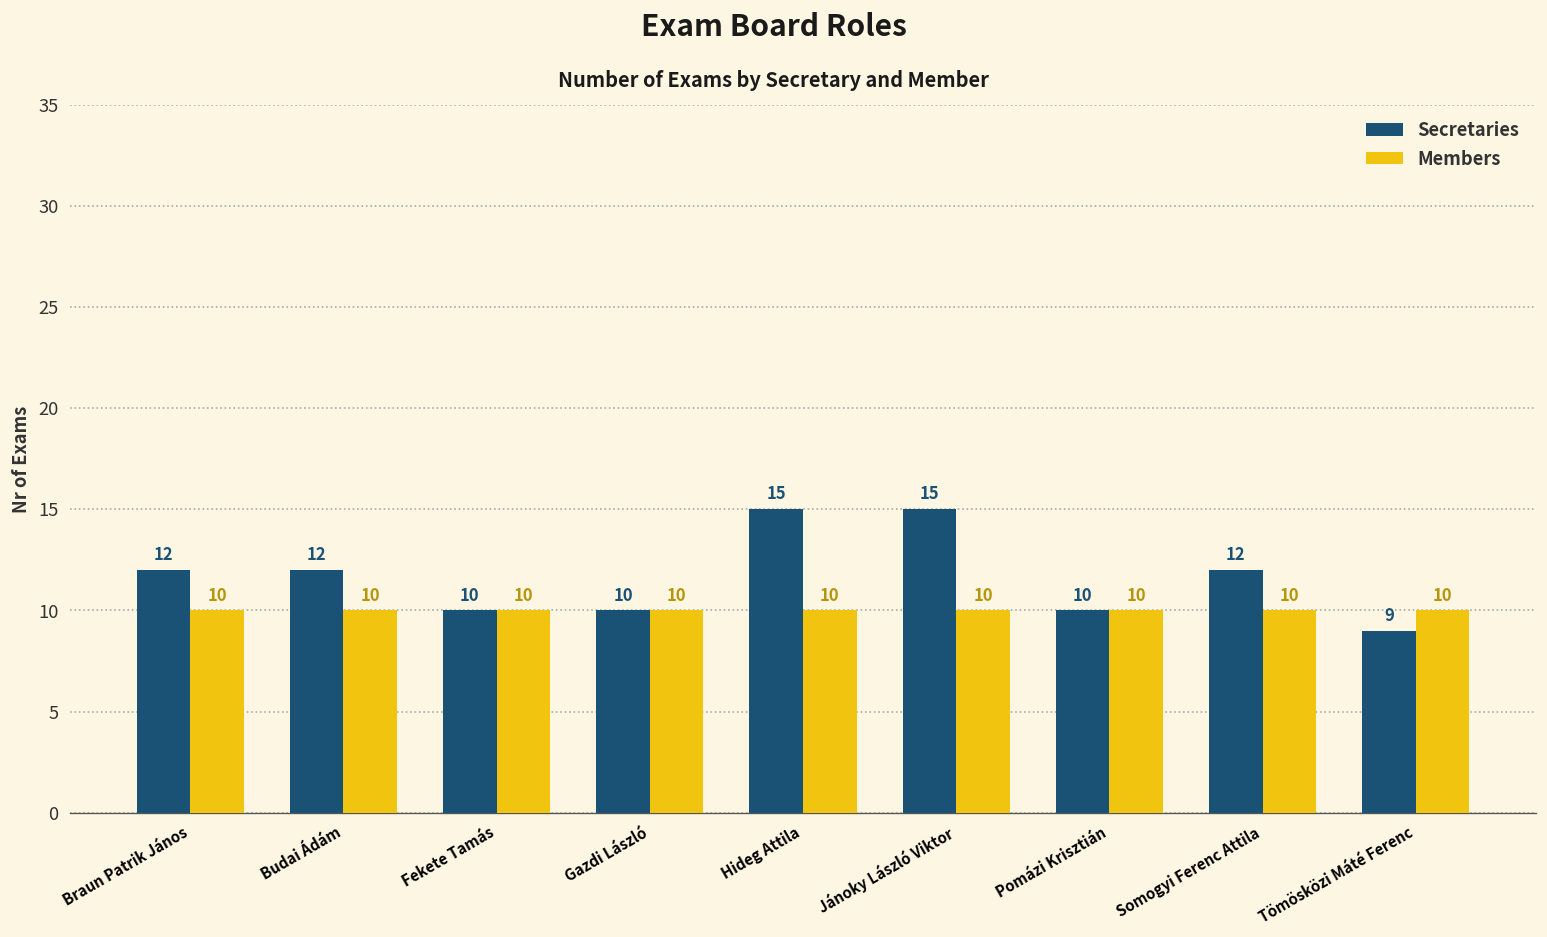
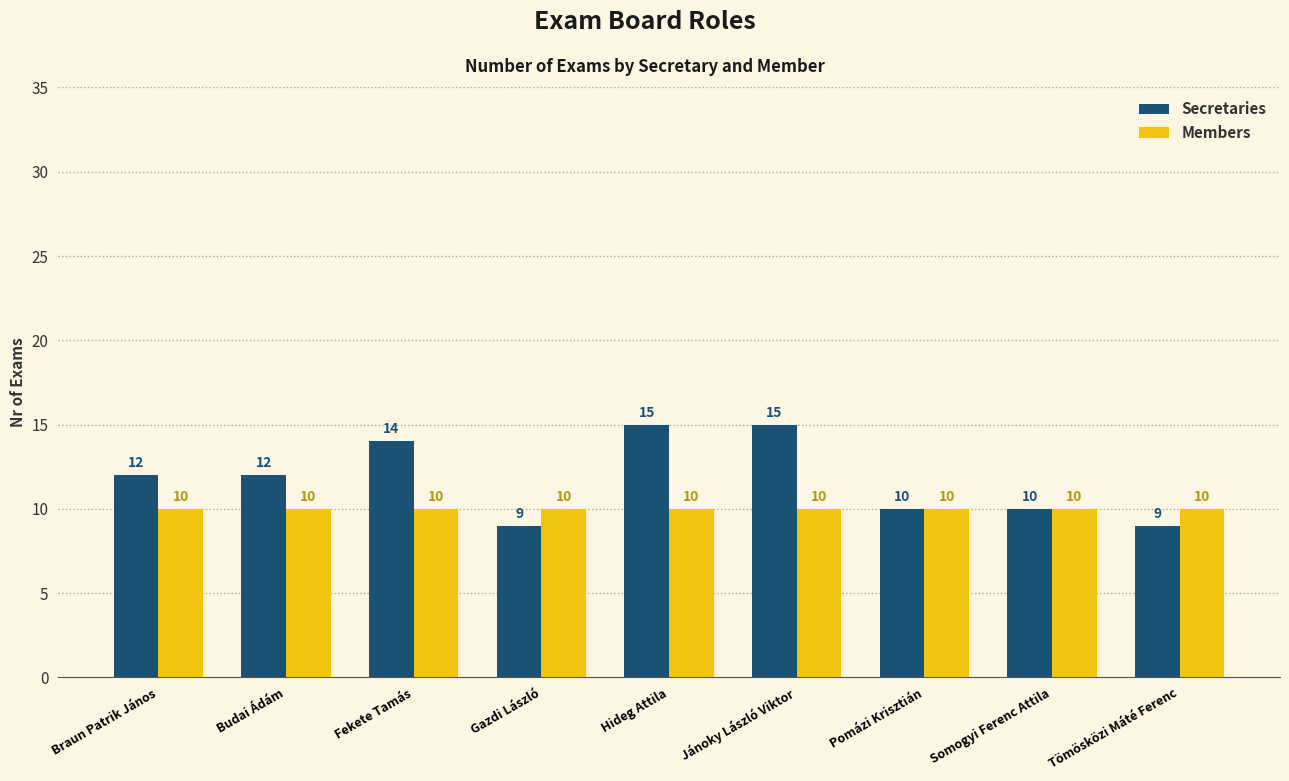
  {
    "Secretaries": {
      "Braun Patrik János": 12,
      "Budai Ádám": 12,
-     "Fekete Tamás": 10,
-     "Gazdi László": 10,
+     "Fekete Tamás": 14,
+     "Gazdi László": 9,
      "Hideg Attila": 15,
      "Jánoky László Viktor": 15,
      "Pomázi Krisztián": 10,
-     "Somogyi Ferenc Attila": 12,
+     "Somogyi Ferenc Attila": 10,
      "Tömösközi Máté Ferenc": 9
    },
    "Members": {
      "Braun Patrik János": 10,
      "Budai Ádám": 10,
      "Fekete Tamás": 10,
      "Gazdi László": 10,
      "Hideg Attila": 10,
      "Jánoky László Viktor": 10,
      "Pomázi Krisztián": 10,
      "Somogyi Ferenc Attila": 10,
      "Tömösközi Máté Ferenc": 10
    }
  }
